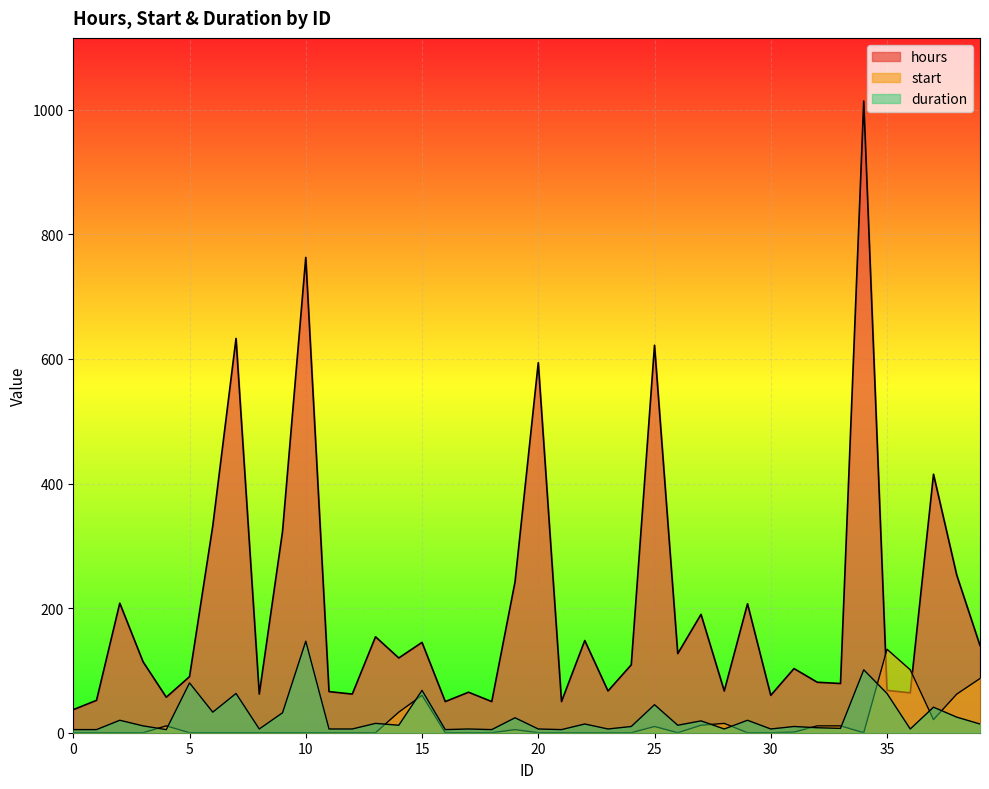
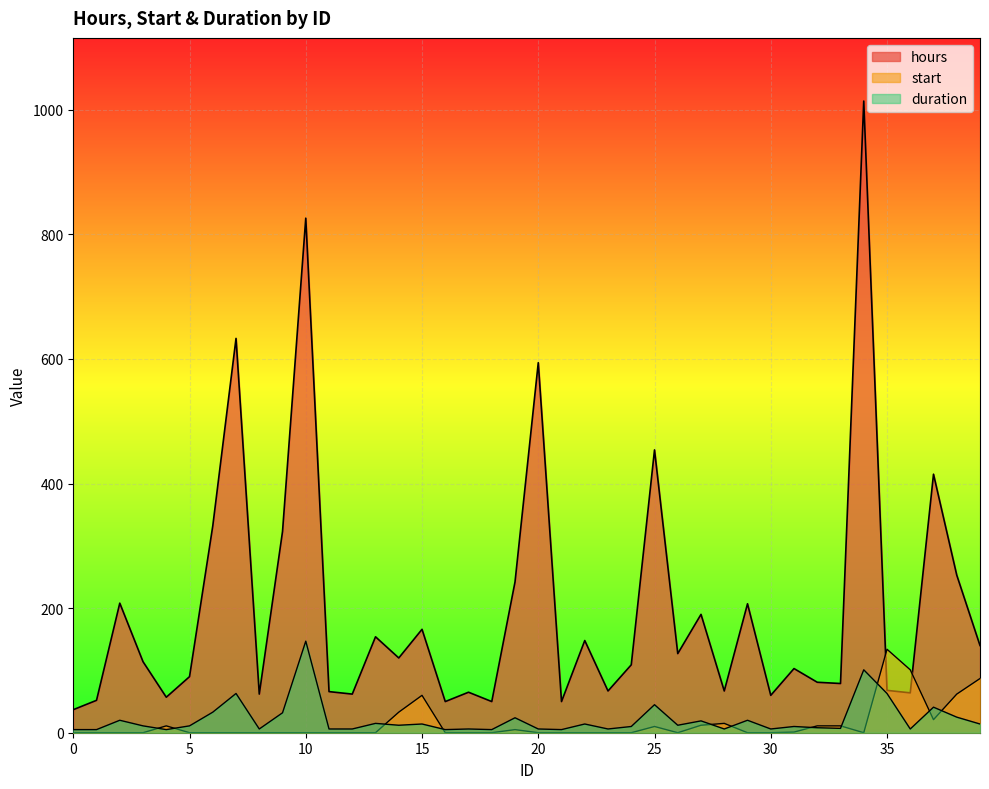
  {
    "hours": {
      "0": 40,
      "5": 90,
-     "10": 760,
-     "15": 150,
+     "10": 830,
+     "15": 170,
      "20": 590,
-     "25": 620,
+     "25": 450,
      "30": 60,
      "35": 70
    },
    "start": {
      "0": 0,
      "5": 0,
      "10": 0,
      "15": 60,
      "20": 0,
      "25": 10,
      "30": 0,
      "35": 130
    },
    "duration": {
      "0": 10,
-     "5": 80,
+     "5": 10,
      "10": 150,
-     "15": 70,
+     "15": 10,
      "20": 10,
      "25": 50,
      "30": 10,
      "35": 60
    }
  }
